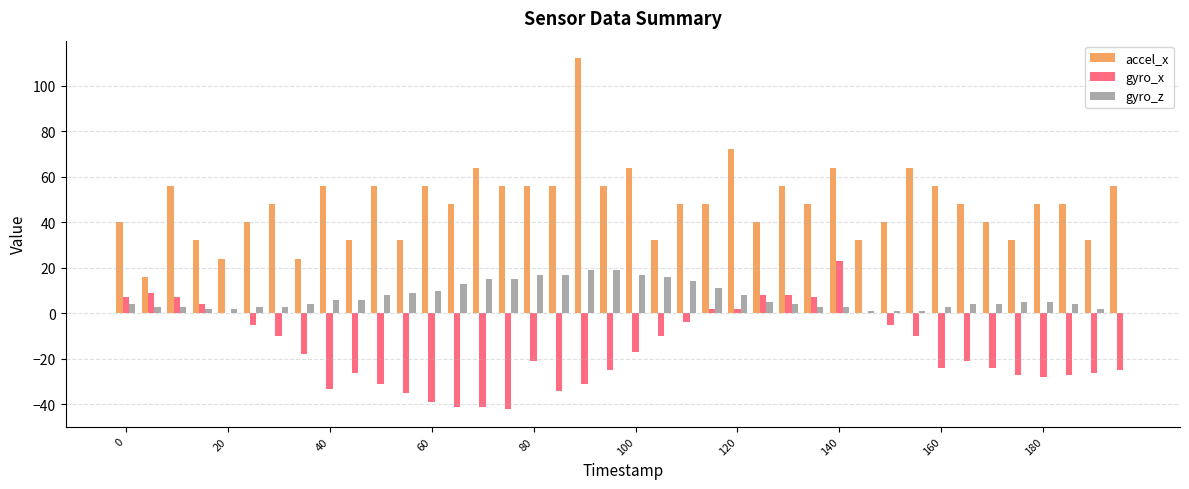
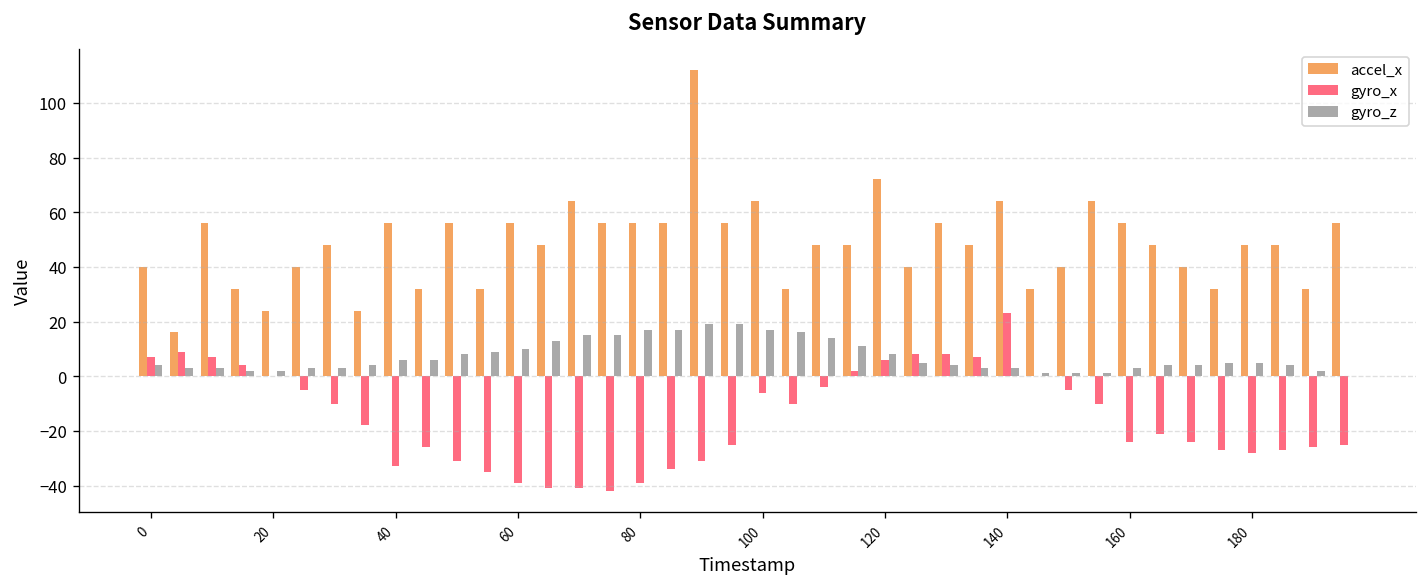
  {
    "gyro_x": {
      "0": 7,
      "20": 0,
      "40": -33,
      "60": -39,
-     "80": -21,
-     "100": -17,
-     "120": 2,
+     "80": -39,
+     "100": -6,
+     "120": 6,
      "140": 23,
      "160": -24,
      "180": -28
    }
  }
